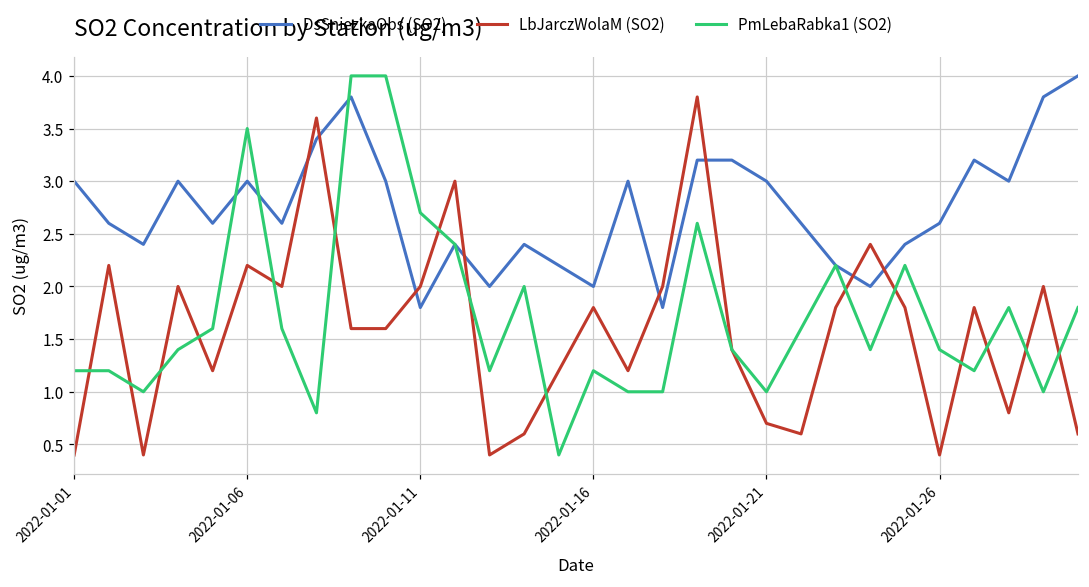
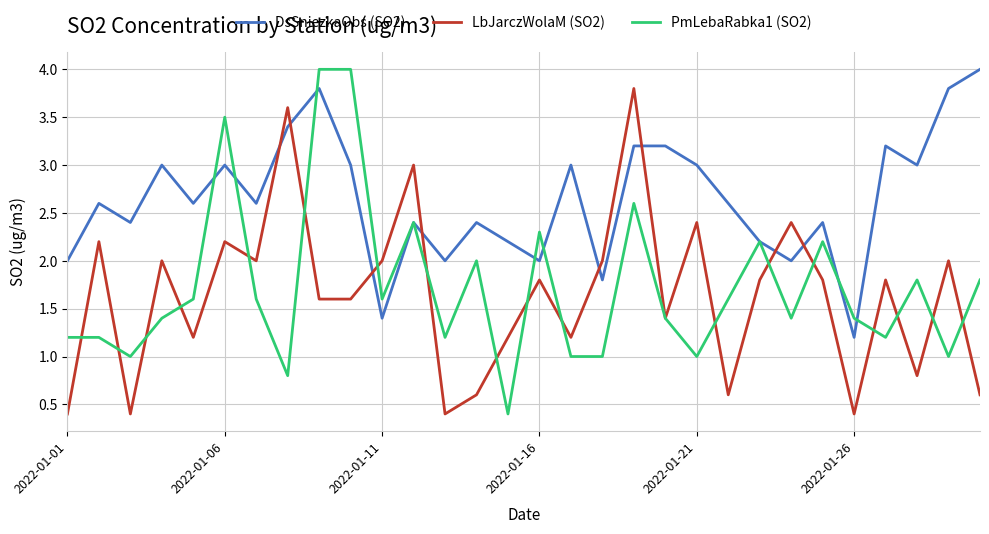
  {
    "DsSniezkaObs (SO2)": {
-     "2022-01-01": 3,
+     "2022-01-01": 2,
      "2022-01-06": 3.0,
-     "2022-01-11": 1.8,
+     "2022-01-11": 1.4,
      "2022-01-16": 2.0,
      "2022-01-21": 3.0,
-     "2022-01-26": 2.6
+     "2022-01-26": 1.2
    },
    "LbJarczWolaM (SO2)": {
      "2022-01-01": 0.4,
      "2022-01-06": 2.2,
      "2022-01-11": 2.0,
      "2022-01-16": 1.8,
-     "2022-01-21": 0.7,
+     "2022-01-21": 2.4,
      "2022-01-26": 0.4
    },
    "PmLebaRabka1 (SO2)": {
      "2022-01-01": 1.2,
      "2022-01-06": 3.5,
-     "2022-01-11": 2.7,
-     "2022-01-16": 1.2,
+     "2022-01-11": 1.6,
+     "2022-01-16": 2.3,
      "2022-01-21": 1.0,
      "2022-01-26": 1.4
    }
  }
